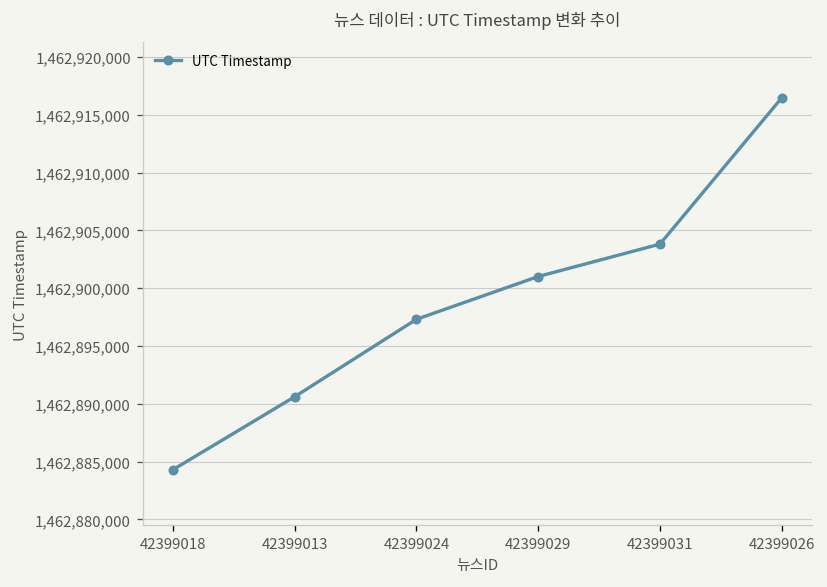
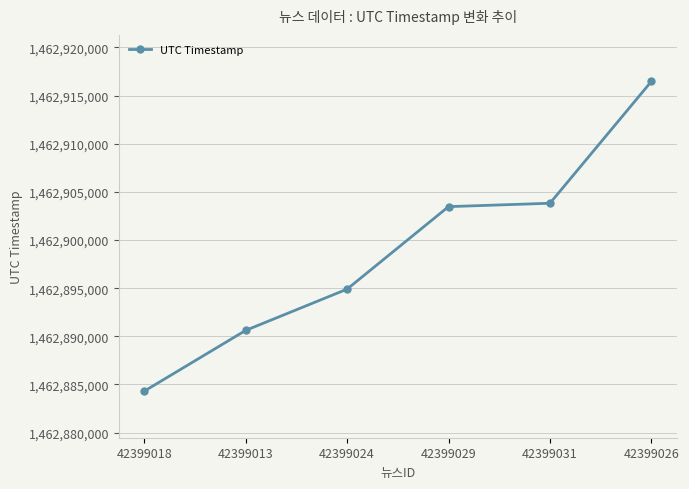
  {
    "42399018": "1,462,884,000",
    "42399013": "1,462,891,000",
-   "42399024": "1,462,897,000",
-   "42399029": "1,462,901,000",
+   "42399024": "1,462,895,000",
+   "42399029": "1,462,903,000",
    "42399031": "1,462,904,000",
    "42399026": "1,462,916,000"
  }
